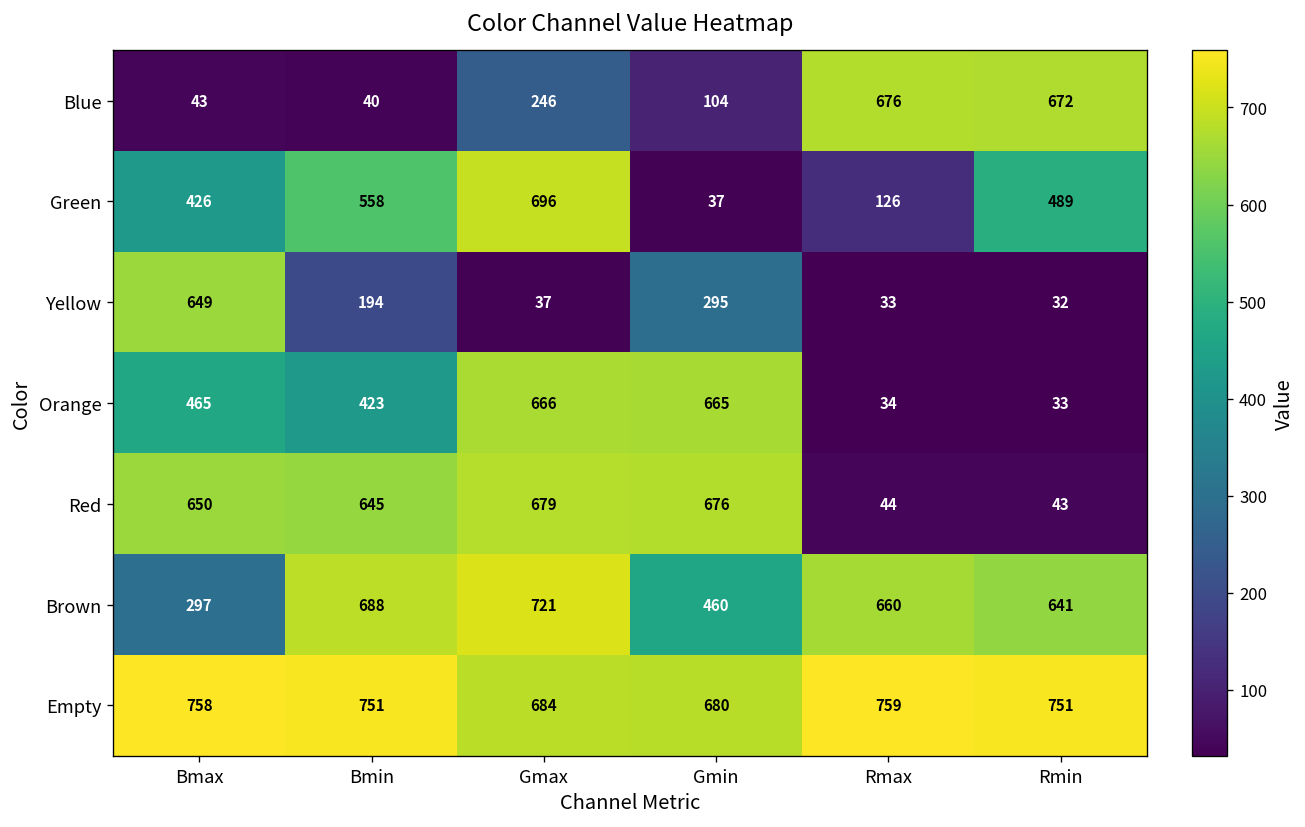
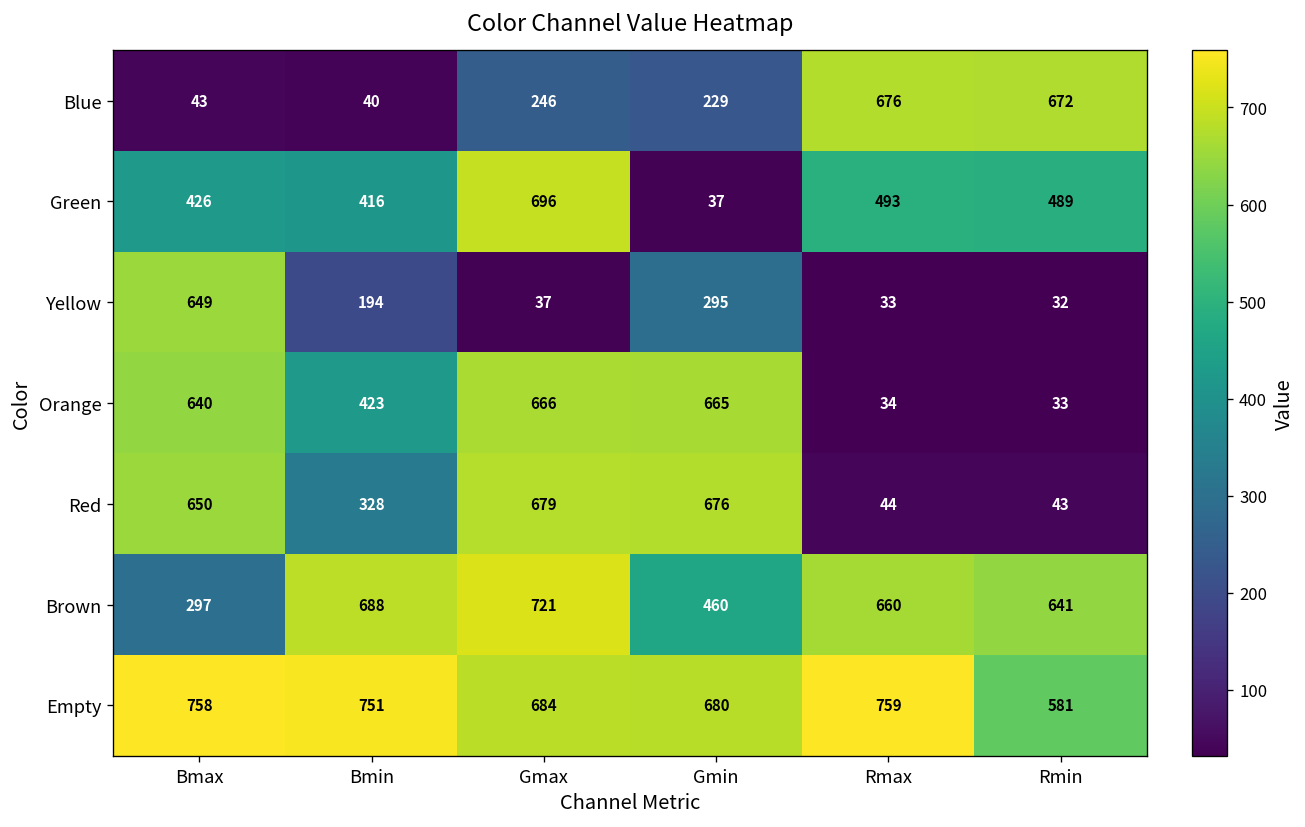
  {
    "Blue": {
      "Bmax": 43,
      "Bmin": 40,
      "Gmax": 246,
-     "Gmin": 104,
+     "Gmin": 229,
      "Rmax": 676,
      "Rmin": 672
    },
    "Green": {
      "Bmax": 426,
-     "Bmin": 558,
+     "Bmin": 416,
      "Gmax": 696,
      "Gmin": 37,
-     "Rmax": 126,
+     "Rmax": 493,
      "Rmin": 489
    },
    "Yellow": {
      "Bmax": 649,
      "Bmin": 194,
      "Gmax": 37,
      "Gmin": 295,
      "Rmax": 33,
      "Rmin": 32
    },
    "Orange": {
-     "Bmax": 465,
+     "Bmax": 640,
      "Bmin": 423,
      "Gmax": 666,
      "Gmin": 665,
      "Rmax": 34,
      "Rmin": 33
    },
    "Red": {
      "Bmax": 650,
-     "Bmin": 645,
+     "Bmin": 328,
      "Gmax": 679,
      "Gmin": 676,
      "Rmax": 44,
      "Rmin": 43
    },
    "Brown": {
      "Bmax": 297,
      "Bmin": 688,
      "Gmax": 721,
      "Gmin": 460,
      "Rmax": 660,
      "Rmin": 641
    },
    "Empty": {
      "Bmax": 758,
      "Bmin": 751,
      "Gmax": 684,
      "Gmin": 680,
      "Rmax": 759,
-     "Rmin": 751
+     "Rmin": 581
    }
  }
